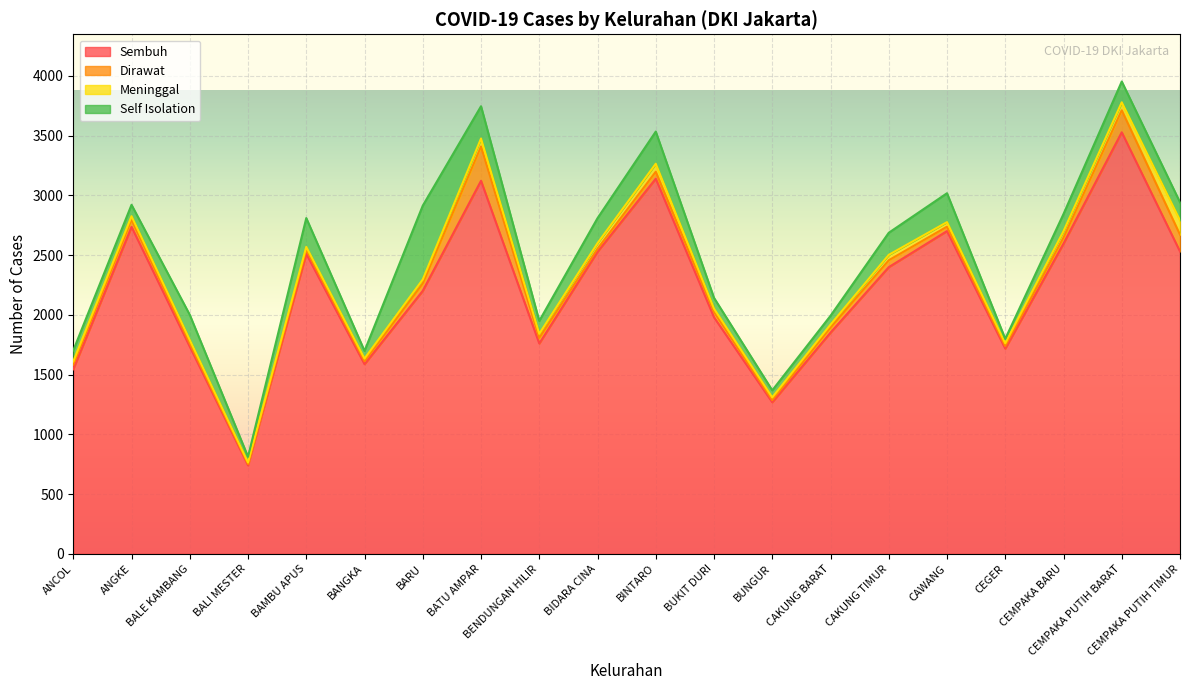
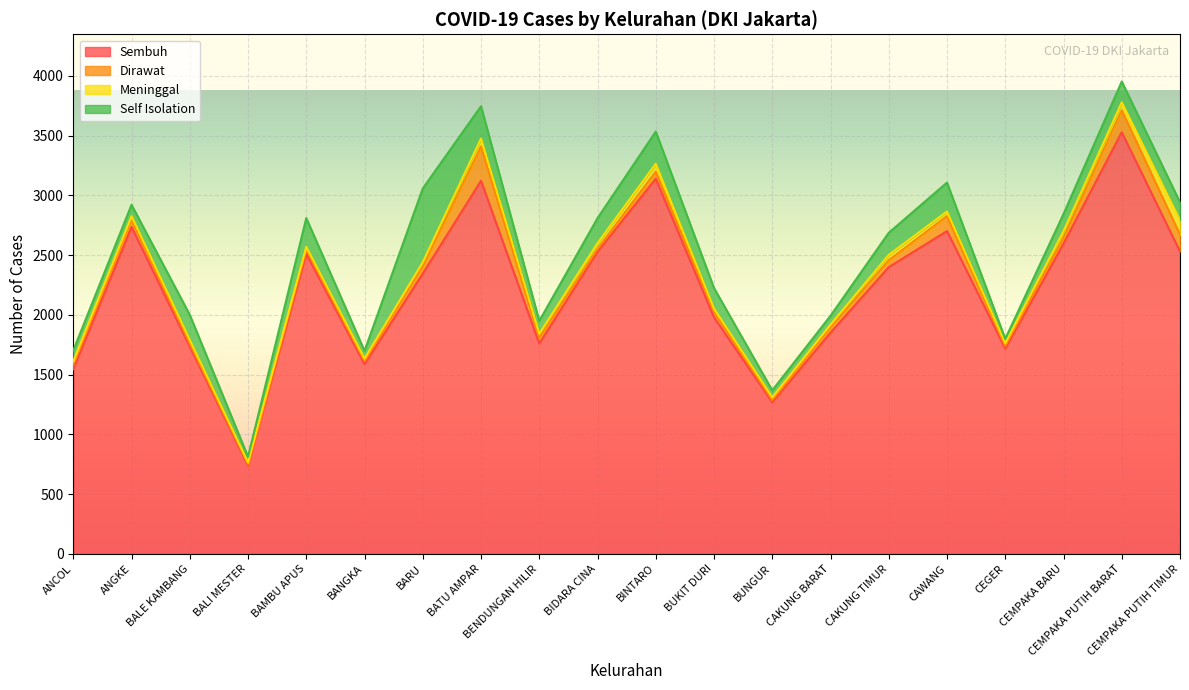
  {
    "Sembuh": {
      "ANCOL": 1550,
      "ANGKE": 2740,
      "BALE KAMBANG": 1730,
      "BAMBU APUS": 2510,
      "BANGKA": 1590,
-     "BARU": 2200,
+     "BARU": 2350,
      "BATU AMPAR": 3120,
      "BENDUNGAN HILIR": 1760,
      "BIDARA CINA": 2530,
      "BINTARO": 3140,
      "BUKIT DURI": 1980,
      "CAKUNG BARAT": 1850,
      "CAKUNG TIMUR": 2400,
      "CAWANG": 2700,
      "CEGER": 1720,
      "CEMPAKA BARU": 2600,
      "CEMPAKA PUTIH BARAT": 3530,
      "CEMPAKA PUTIH TIMUR": 2530
    },
    "Dirawat": {
      "ANCOL": 40,
      "ANGKE": 60,
      "BALE KAMBANG": 30,
      "BAMBU APUS": 30,
      "BANGKA": 30,
      "BARU": 60,
      "BATU AMPAR": 290,
      "BENDUNGAN HILIR": 50,
      "BIDARA CINA": 30,
      "BINTARO": 60,
      "BUKIT DURI": 50,
      "CAKUNG BARAT": 40,
      "CAKUNG TIMUR": 60,
-     "CAWANG": 40,
+     "CAWANG": 130,
      "CEGER": 20,
      "CEMPAKA BARU": 50,
      "CEMPAKA PUTIH BARAT": 180,
      "CEMPAKA PUTIH TIMUR": 140
    },
    "Meninggal": {
      "ANCOL": 30,
      "ANGKE": 30,
      "BALE KAMBANG": 30,
      "BAMBU APUS": 20,
      "BANGKA": 20,
      "BARU": 30,
      "BATU AMPAR": 70,
      "BENDUNGAN HILIR": 30,
      "BIDARA CINA": 50,
      "BINTARO": 70,
      "BUKIT DURI": 30,
      "BUNGUR": 20,
      "CAKUNG BARAT": 20,
      "CAKUNG TIMUR": 50,
      "CAWANG": 40,
      "CEGER": 20,
      "CEMPAKA BARU": 50,
      "CEMPAKA PUTIH BARAT": 70,
      "CEMPAKA PUTIH TIMUR": 120
    },
    "Self Isolation": {
      "ANCOL": 90,
      "ANGKE": 100,
      "BALE KAMBANG": 210,
      "BALI MESTER": 50,
      "BAMBU APUS": 240,
      "BANGKA": 60,
      "BARU": 620,
      "BATU AMPAR": 270,
      "BENDUNGAN HILIR": 110,
      "BIDARA CINA": 210,
      "BINTARO": 270,
-     "BUKIT DURI": 90,
+     "BUKIT DURI": 170,
      "BUNGUR": 60,
      "CAKUNG BARAT": 70,
      "CAKUNG TIMUR": 190,
      "CAWANG": 240,
      "CEGER": 40,
      "CEMPAKA BARU": 140,
      "CEMPAKA PUTIH BARAT": 170,
      "CEMPAKA PUTIH TIMUR": 150
    }
  }
